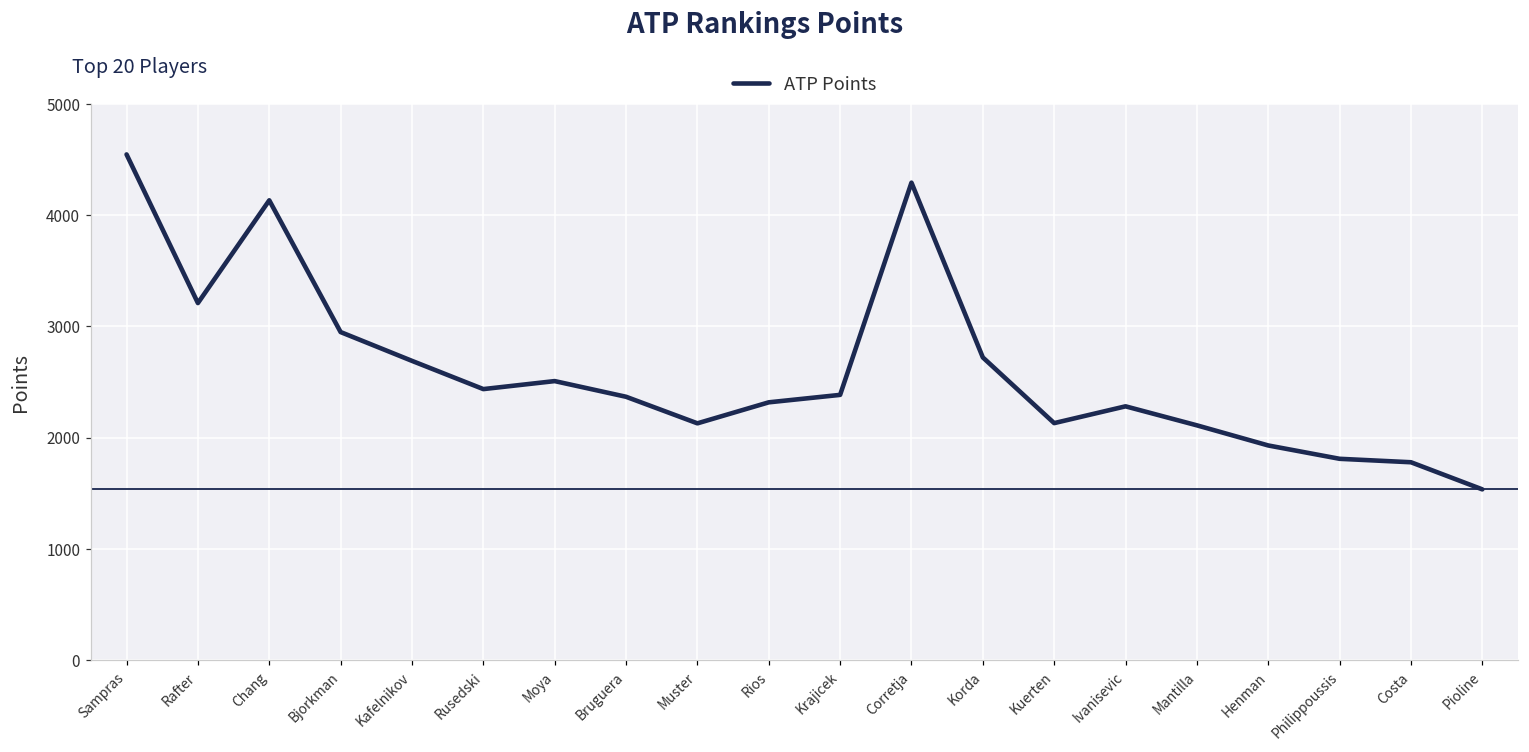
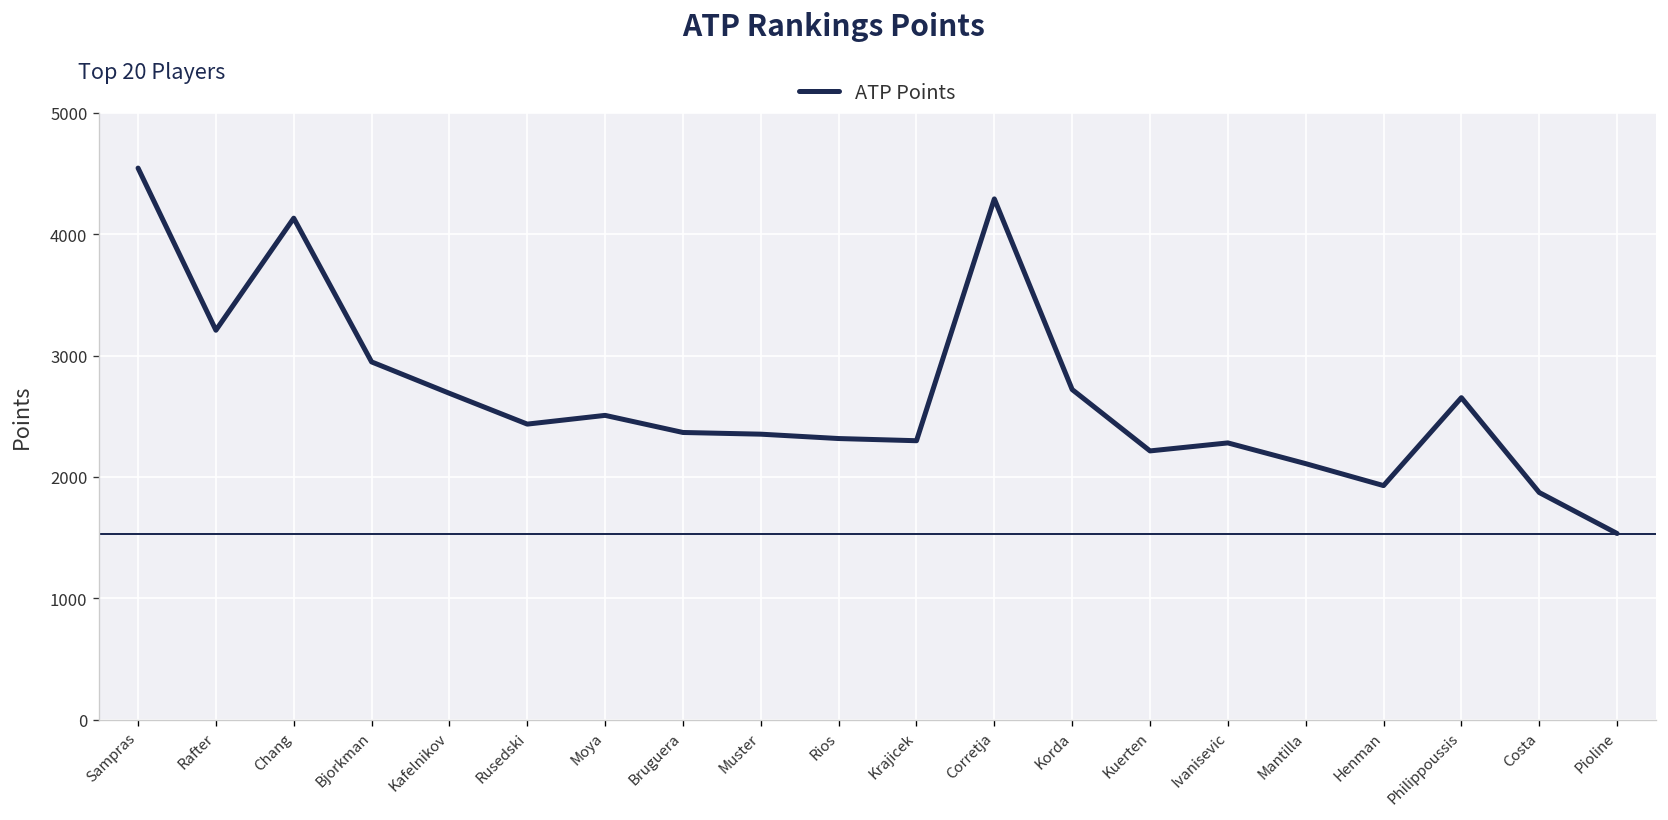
  {
    "Sampras": 4550,
    "Rafter": 3210,
    "Chang": 4130,
    "Bjorkman": 2950,
    "Kafelnikov": 2690,
    "Rusedski": 2440,
    "Moya": 2510,
    "Bruguera": 2370,
-   "Muster": 2130,
+   "Muster": 2350,
    "Rios": 2320,
-   "Krajicek": 2380,
+   "Krajicek": 2300,
    "Corretja": 4290,
    "Korda": 2720,
-   "Kuerten": 2130,
+   "Kuerten": 2220,
    "Ivanisevic": 2280,
    "Mantilla": 2110,
    "Henman": 1930,
-   "Philippoussis": 1810,
-   "Costa": 1780,
+   "Philippoussis": 2650,
+   "Costa": 1870,
    "Pioline": 1530
  }
